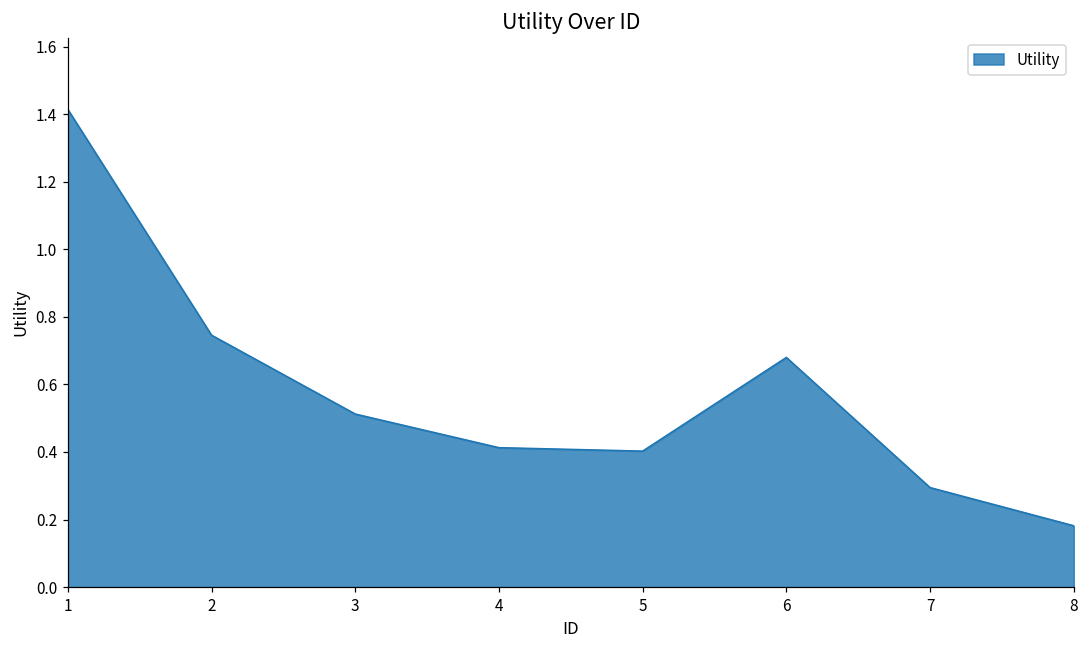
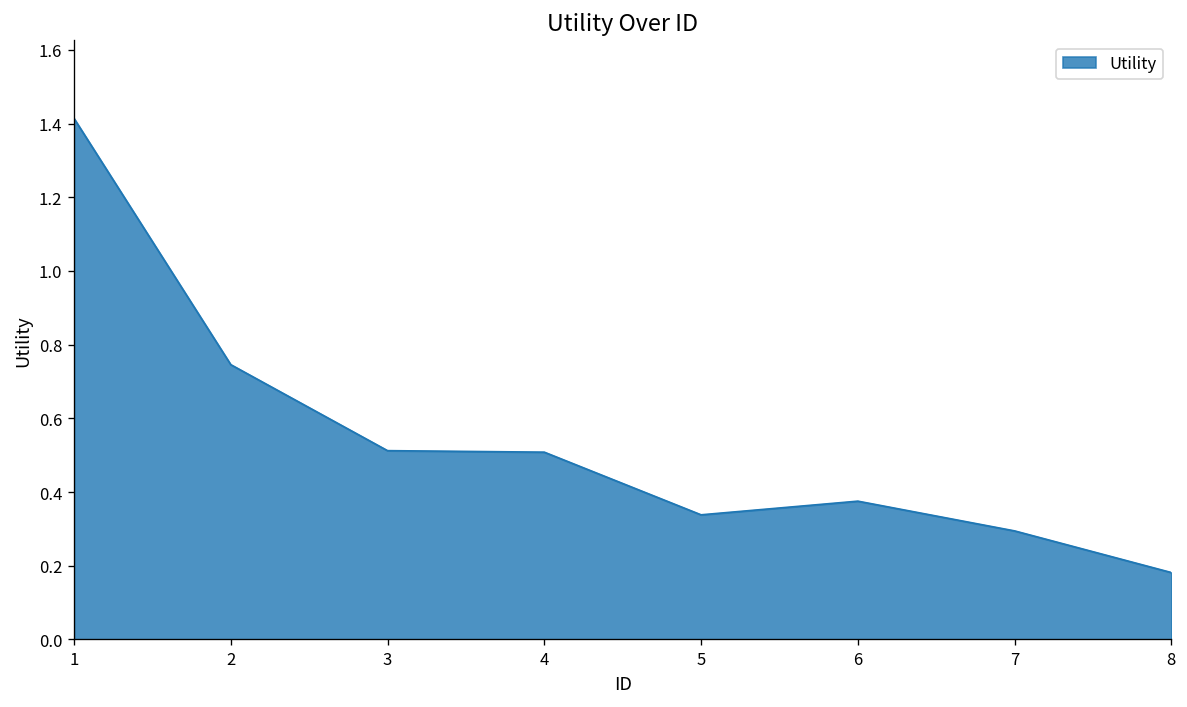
  {
    "1": 1.41,
    "2": 0.75,
    "3": 0.51,
-   "4": 0.41,
-   "5": 0.40,
-   "6": 0.68,
+   "4": 0.51,
+   "5": 0.34,
+   "6": 0.38,
    "7": 0.29,
    "8": 0.18
  }
